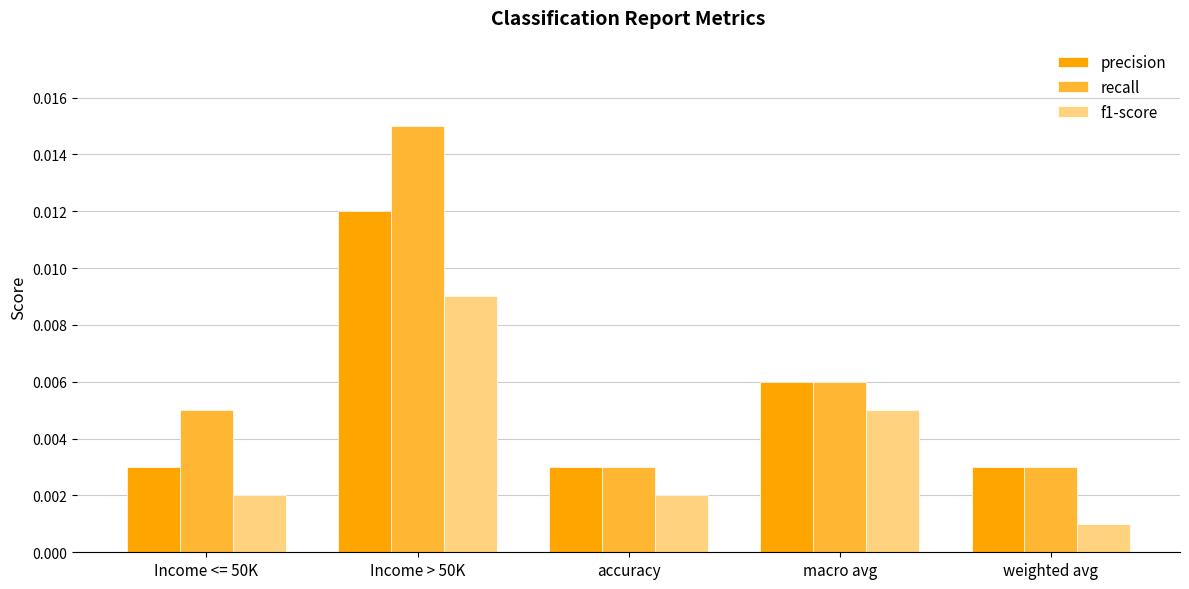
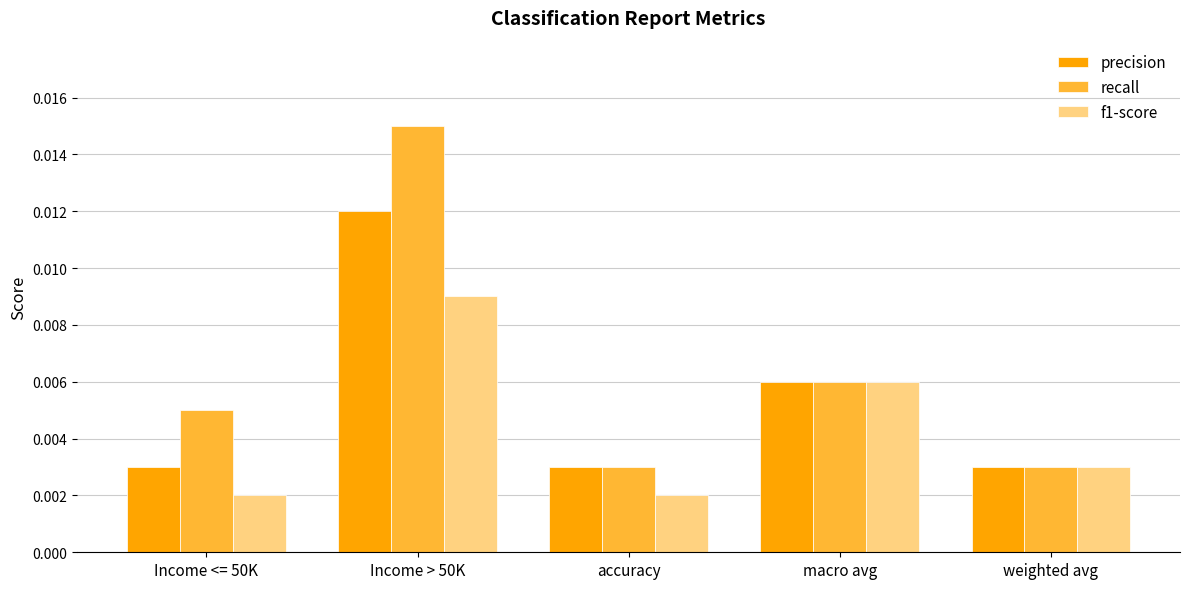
  {
    "f1-score": {
      "Income <= 50K": 0.002,
      "Income > 50K": 0.009,
      "accuracy": 0.002,
-     "macro avg": 0.005,
-     "weighted avg": 0.001
+     "macro avg": 0.006,
+     "weighted avg": 0.003
    }
  }
